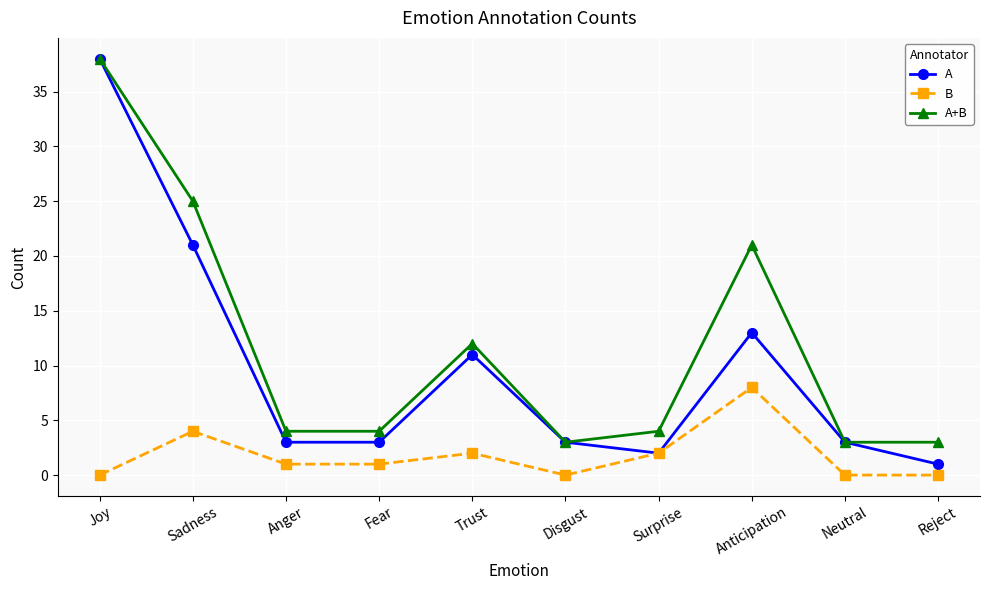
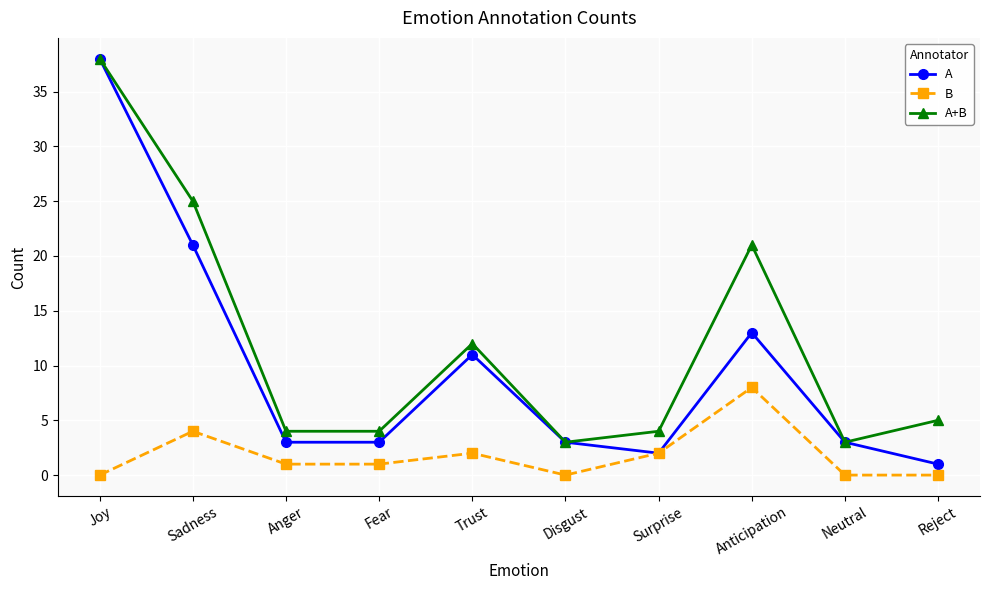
  {
    "A": {
      "Sadness": 21,
      "Anger": 3,
      "Fear": 3,
      "Trust": 11,
      "Anticipation": 13,
      "Reject": 1
    },
    "B": {
      "Joy": 0,
      "Sadness": 4,
      "Anger": 1,
      "Fear": 1,
      "Trust": 2,
      "Disgust": 0,
      "Anticipation": 8,
      "Neutral": 0,
      "Reject": 0
    },
    "A+B": {
      "Sadness": 25,
      "Anger": 4,
      "Fear": 4,
      "Trust": 12,
      "Surprise": 4,
      "Anticipation": 21,
-     "Reject": 3
+     "Reject": 5
    }
  }
